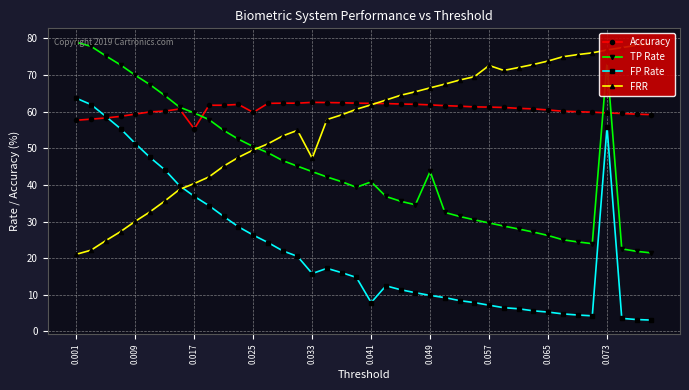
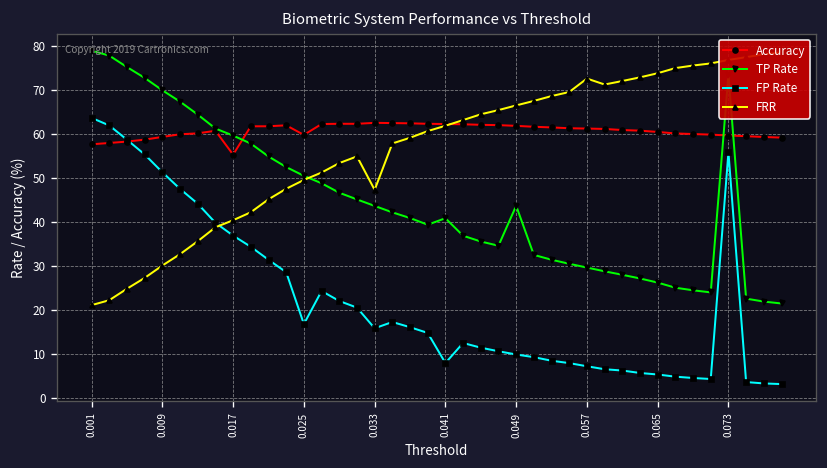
  {
    "Accuracy": {
      "0.001": 58,
      "0.009": 59,
      "0.017": 55,
      "0.025": 60,
      "0.033": 63,
      "0.049": 62,
      "0.057": 61,
      "0.065": 60,
      "0.073": 60
    },
    "TP Rate": {
      "0.009": 70,
      "0.017": 60,
      "0.025": 50,
      "0.033": 44,
      "0.041": 41,
      "0.049": 44,
      "0.057": 30,
      "0.065": 26
    },
    "FP Rate": {
      "0.001": 64,
      "0.009": 51,
      "0.017": 37,
-     "0.025": 26,
+     "0.025": 17,
      "0.033": 16,
      "0.041": 8,
      "0.049": 10,
      "0.057": 7,
      "0.065": 5,
      "0.073": 56
    },
    "FRR": {
      "0.001": 21,
      "0.009": 30,
      "0.017": 40,
      "0.025": 50,
      "0.033": 47,
      "0.049": 66,
      "0.057": 73,
      "0.065": 74
    }
  }
